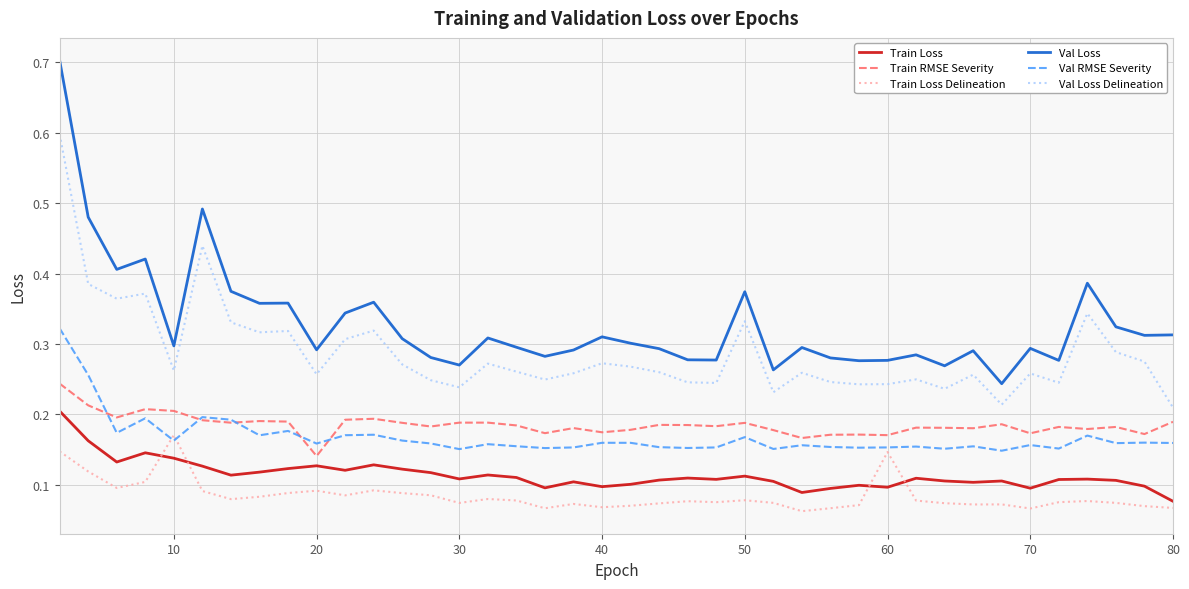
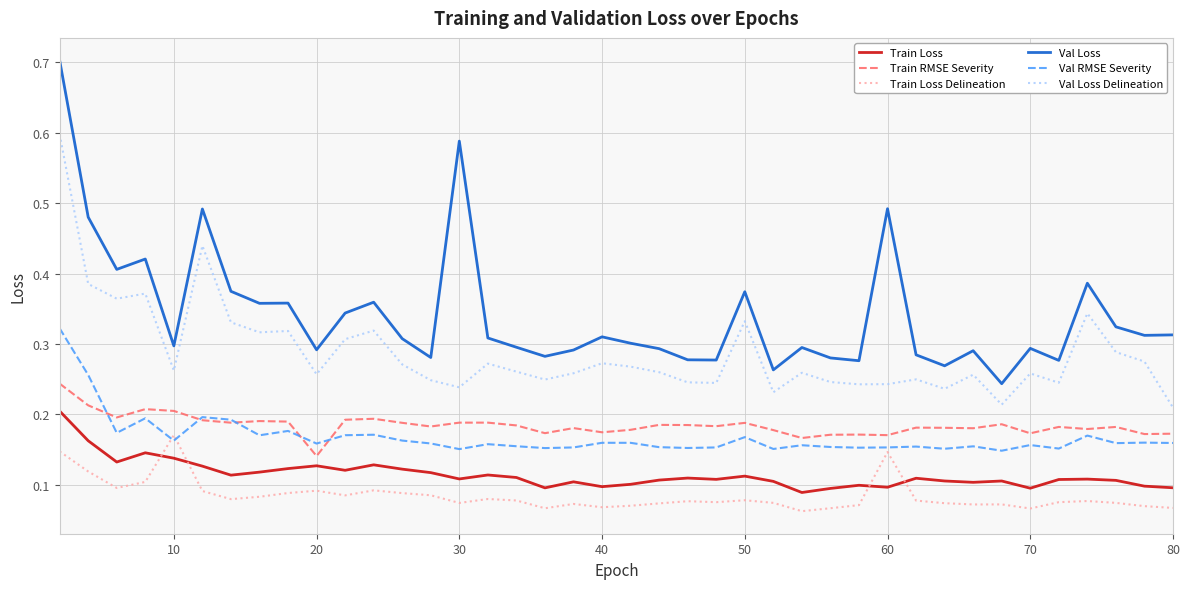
  {
    "Train Loss": {
      "10": 0.14,
      "20": 0.13,
      "30": 0.11,
      "40": 0.10,
      "50": 0.11,
      "60": 0.10,
      "70": 0.10,
-     "80": 0.08
+     "80": 0.10
    },
    "Train RMSE Severity": {
      "10": 0.21,
      "20": 0.14,
      "30": 0.19,
      "40": 0.17,
      "50": 0.19,
      "60": 0.17,
      "70": 0.17,
-     "80": 0.19
+     "80": 0.17
    },
    "Train Loss Delineation": {
      "10": 0.17,
      "20": 0.09,
      "30": 0.07,
      "40": 0.07,
      "50": 0.08,
      "60": 0.15,
      "70": 0.07,
      "80": 0.07
    },
    "Val Loss": {
      "10": 0.30,
      "20": 0.29,
-     "30": 0.27,
+     "30": 0.59,
      "40": 0.31,
      "50": 0.37,
-     "60": 0.28,
+     "60": 0.49,
      "70": 0.29,
      "80": 0.31
    },
    "Val RMSE Severity": {
      "10": 0.16,
      "20": 0.16,
      "30": 0.15,
      "40": 0.16,
      "50": 0.17,
      "60": 0.15,
      "70": 0.16,
      "80": 0.16
    },
    "Val Loss Delineation": {
      "10": 0.26,
      "20": 0.26,
      "30": 0.24,
      "40": 0.27,
      "50": 0.33,
      "60": 0.24,
      "70": 0.26,
      "80": 0.21
    }
  }
